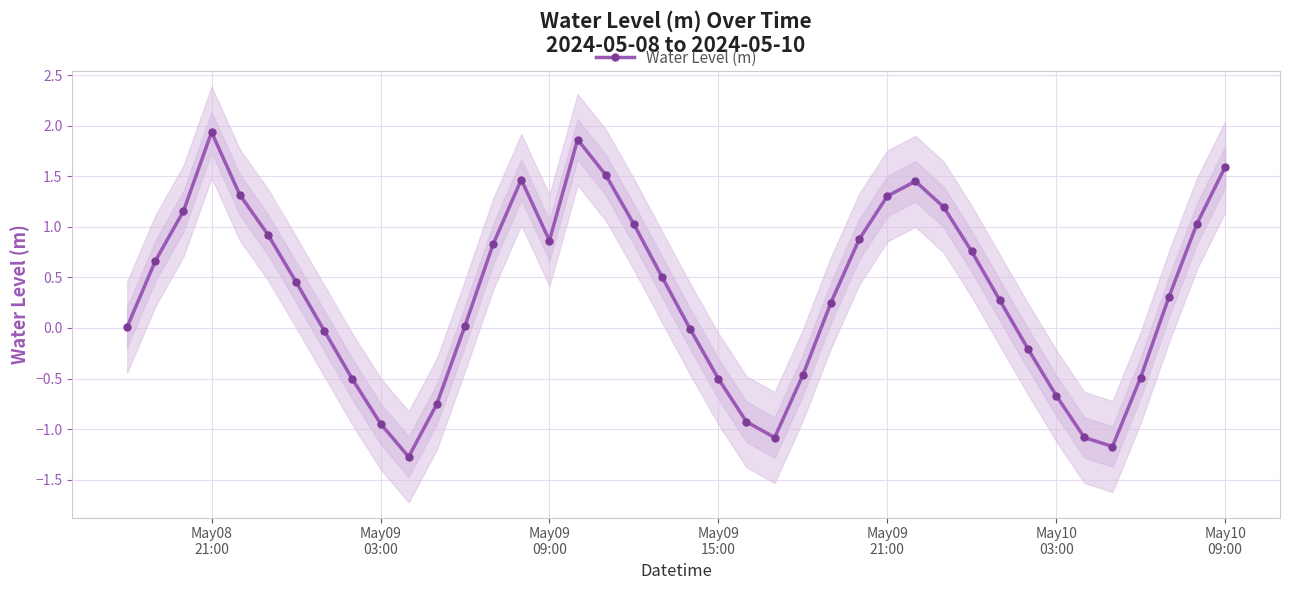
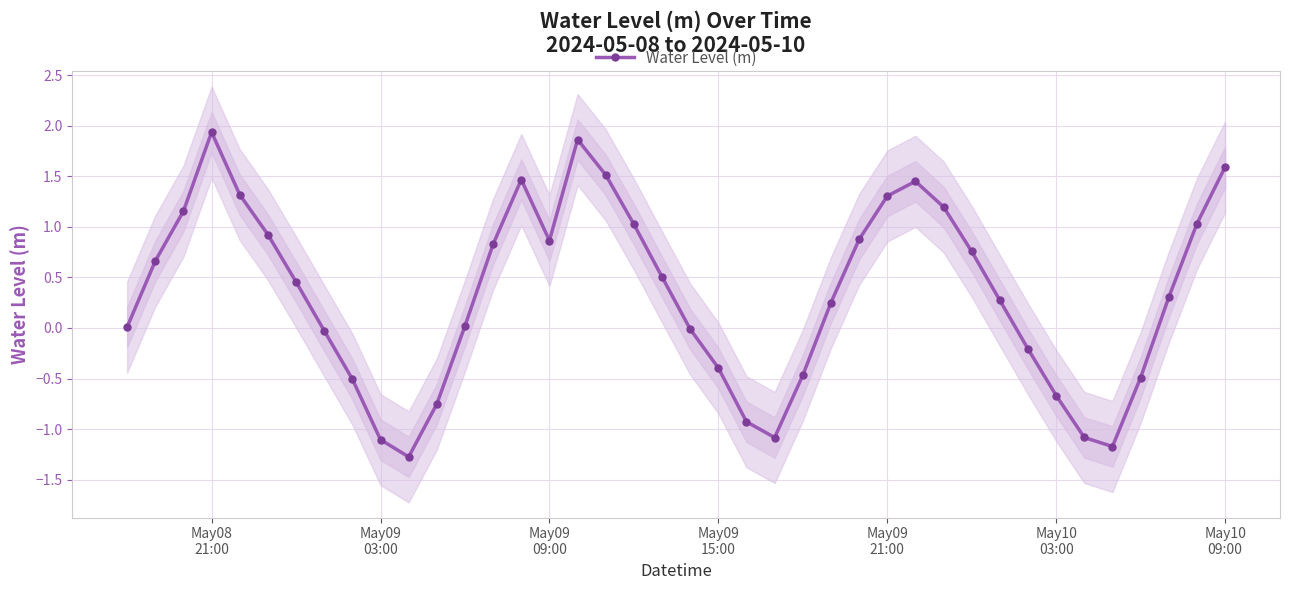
  {
    "Water Level (m)": {
      "May08 21:00": 1.94,
-     "May09 03:00": -0.95,
+     "May09 03:00": -1.10,
      "May09 09:00": 0.86,
-     "May09 15:00": -0.50,
+     "May09 15:00": -0.40,
      "May09 21:00": 1.30,
      "May10 03:00": -0.67,
      "May10 09:00": 1.59
    }
  }
